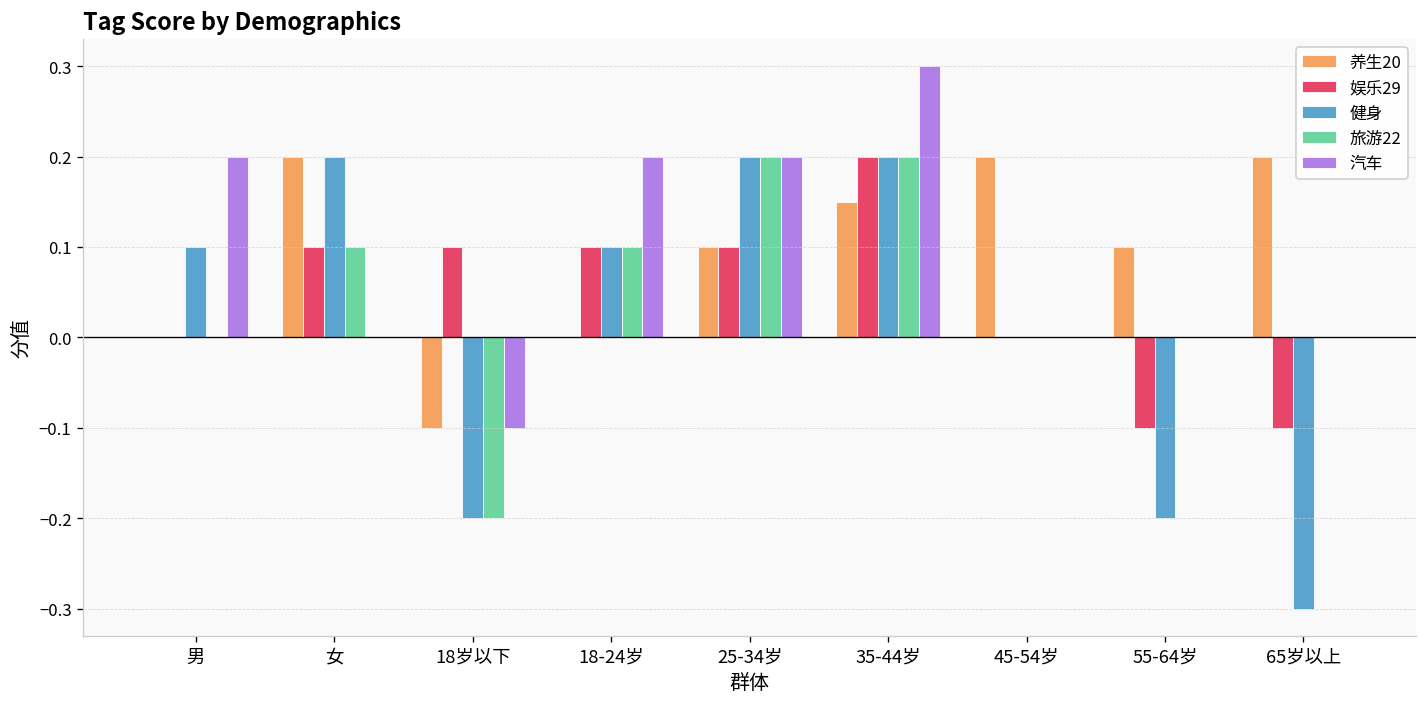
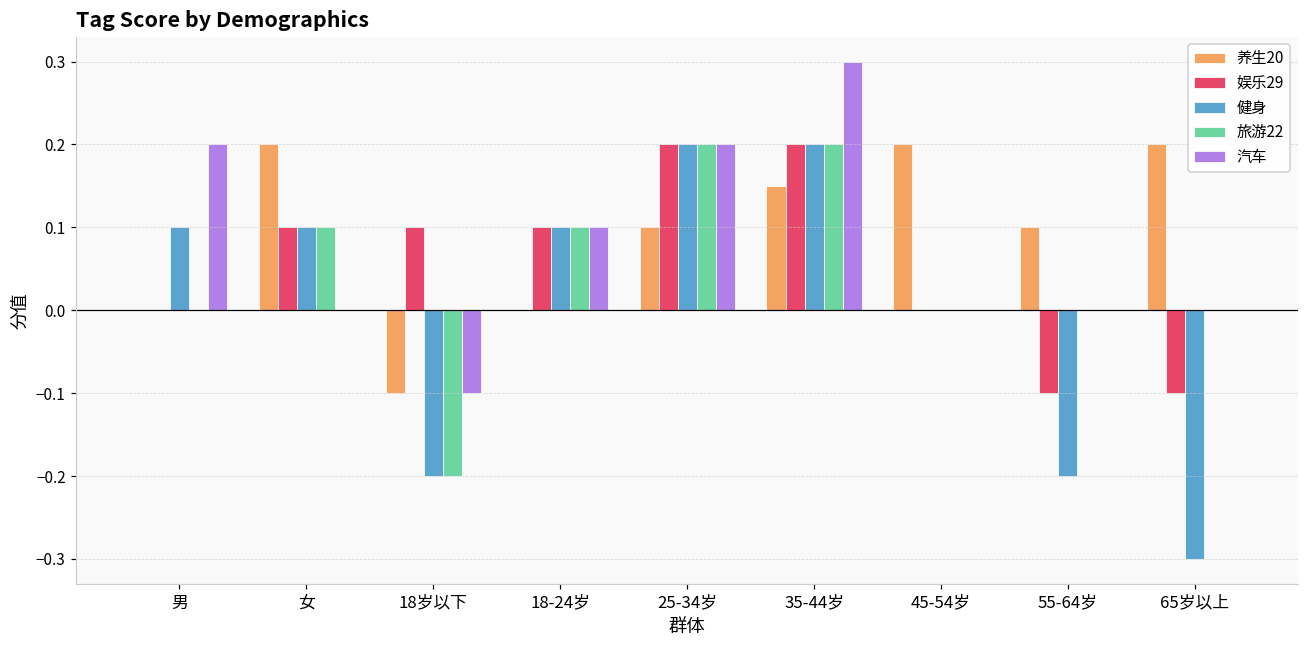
  {
    "养生20": {
      "男": 0.0,
      "女": 0.2,
      "18岁以下": -0.1,
      "18-24岁": 0.0,
      "25-34岁": 0.1,
      "35-44岁": 0.15,
      "45-54岁": 0.2,
      "55-64岁": 0.1,
      "65岁以上": 0.2
    },
    "娱乐29": {
      "男": 0.0,
      "女": 0.1,
      "18岁以下": 0.1,
      "18-24岁": 0.1,
-     "25-34岁": 0.1,
+     "25-34岁": 0.2,
      "35-44岁": 0.2,
      "45-54岁": 0.0,
      "55-64岁": -0.1,
      "65岁以上": -0.1
    },
    "健身": {
      "男": 0.1,
-     "女": 0.2,
+     "女": 0.1,
      "18岁以下": -0.2,
      "18-24岁": 0.1,
      "25-34岁": 0.2,
      "35-44岁": 0.2,
      "45-54岁": 0.0,
      "55-64岁": -0.2,
      "65岁以上": -0.3
    },
    "旅游22": {
      "男": 0.0,
      "女": 0.1,
      "18岁以下": -0.2,
      "18-24岁": 0.1,
      "25-34岁": 0.2,
      "35-44岁": 0.2,
      "45-54岁": 0.0,
      "55-64岁": 0.0,
      "65岁以上": 0.0
    },
    "汽车": {
      "男": 0.2,
      "女": 0.0,
      "18岁以下": -0.1,
-     "18-24岁": 0.2,
+     "18-24岁": 0.1,
      "25-34岁": 0.2,
      "35-44岁": 0.3,
      "45-54岁": 0.0,
      "55-64岁": 0.0,
      "65岁以上": 0.0
    }
  }
